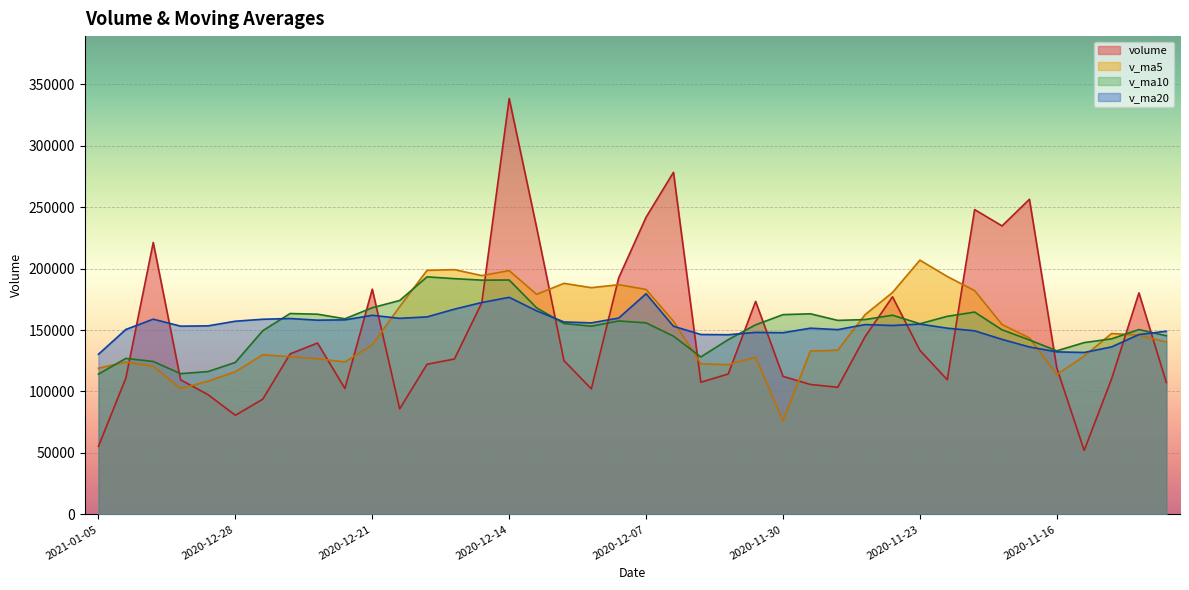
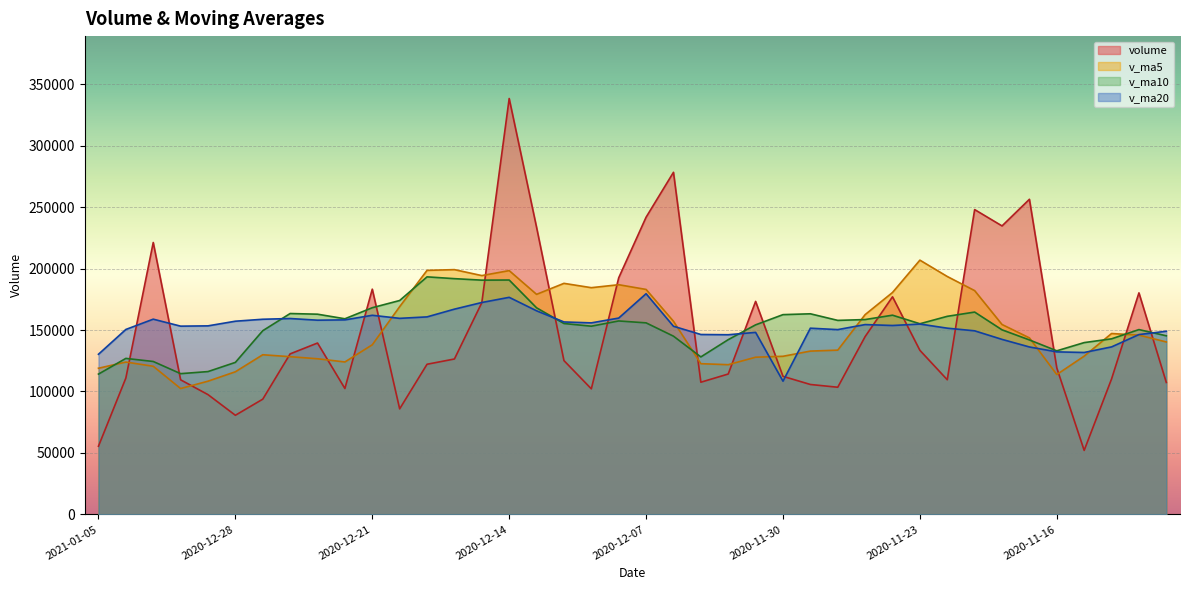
  {
    "volume": {
      "2021-01-05": 55000,
      "2020-12-28": 81000,
      "2020-12-21": 183000,
      "2020-12-14": 338000,
      "2020-12-07": 242000,
      "2020-11-30": 112000,
      "2020-11-23": 133000,
      "2020-11-16": 119000
    },
    "v_ma5": {
      "2021-01-05": 119000,
      "2020-12-28": 116000,
      "2020-12-21": 138000,
      "2020-12-14": 198000,
      "2020-12-07": 183000,
-     "2020-11-30": 76000,
+     "2020-11-30": 129000,
      "2020-11-23": 207000,
      "2020-11-16": 114000
    },
    "v_ma10": {
      "2021-01-05": 114000,
      "2020-12-28": 124000,
      "2020-12-21": 168000,
      "2020-12-14": 191000,
      "2020-12-07": 156000,
      "2020-11-30": 163000
    },
    "v_ma20": {
      "2021-01-05": 130000,
      "2020-12-28": 157000,
      "2020-12-21": 162000,
      "2020-12-14": 177000,
      "2020-12-07": 180000,
-     "2020-11-30": 148000
+     "2020-11-30": 108000
    }
  }
